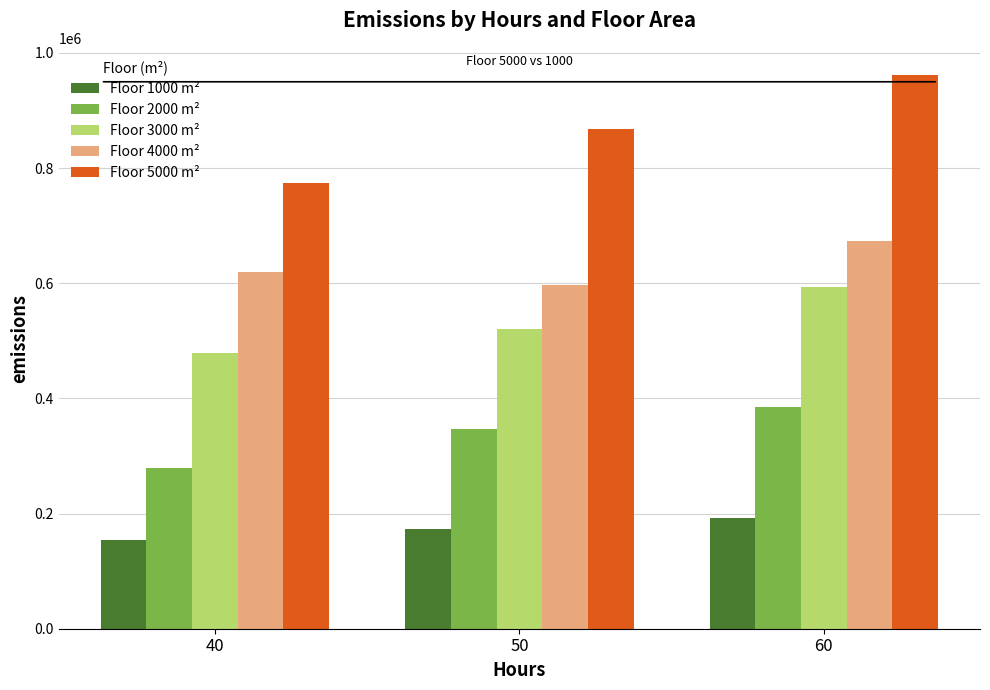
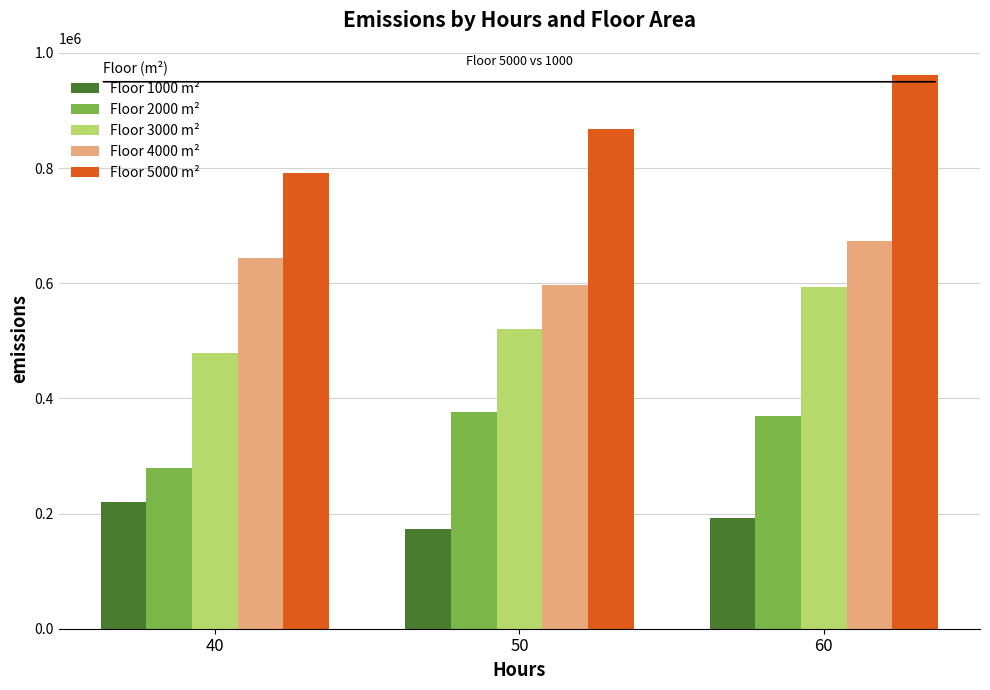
  {
    "Floor 1000 m²": {
-     "40": 150000,
+     "40": 220000,
      "50": 170000,
      "60": 190000
    },
    "Floor 2000 m²": {
      "40": 280000,
-     "50": 350000,
-     "60": 380000
+     "50": 380000,
+     "60": 370000
    },
    "Floor 3000 m²": {
      "40": 480000,
      "50": 520000,
      "60": 590000
    },
    "Floor 4000 m²": {
-     "40": 620000,
+     "40": 640000,
      "50": 600000,
      "60": 670000
    },
    "Floor 5000 m²": {
-     "40": 770000,
+     "40": 790000,
      "50": 870000,
      "60": 960000
    }
  }
